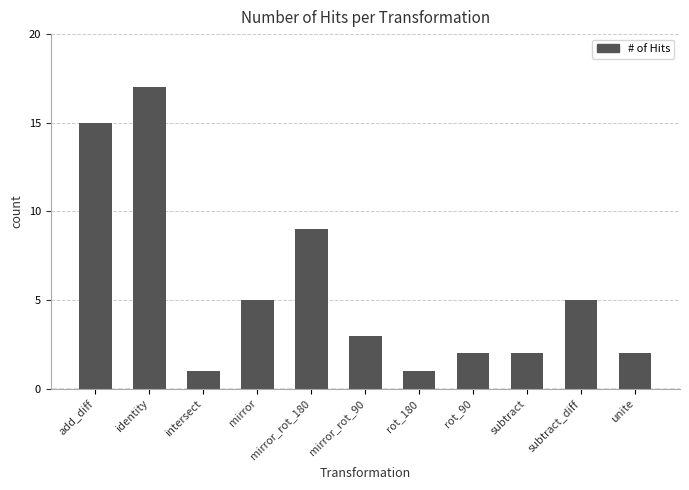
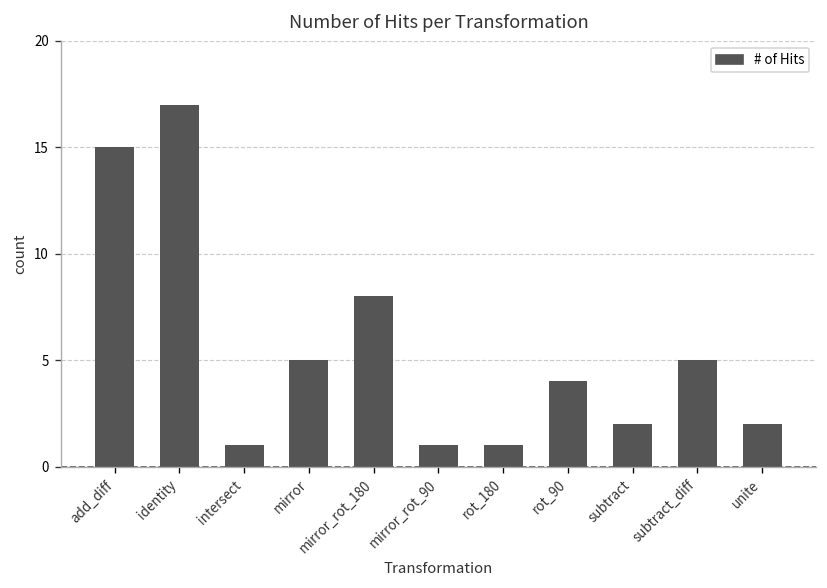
  {
    "add_diff": 15,
    "identity": 17,
    "intersect": 1,
    "mirror": 5,
-   "mirror_rot_180": 9,
-   "mirror_rot_90": 3,
+   "mirror_rot_180": 8,
+   "mirror_rot_90": 1,
    "rot_180": 1,
-   "rot_90": 2,
+   "rot_90": 4,
    "subtract": 2,
    "subtract_diff": 5,
    "unite": 2
  }
